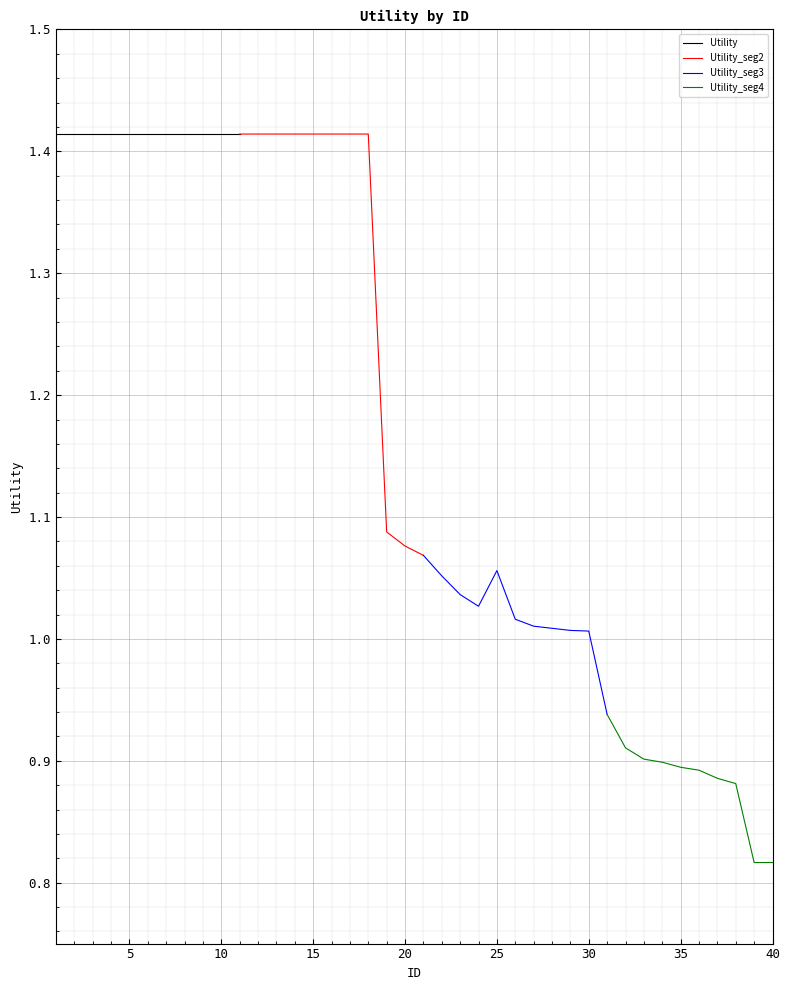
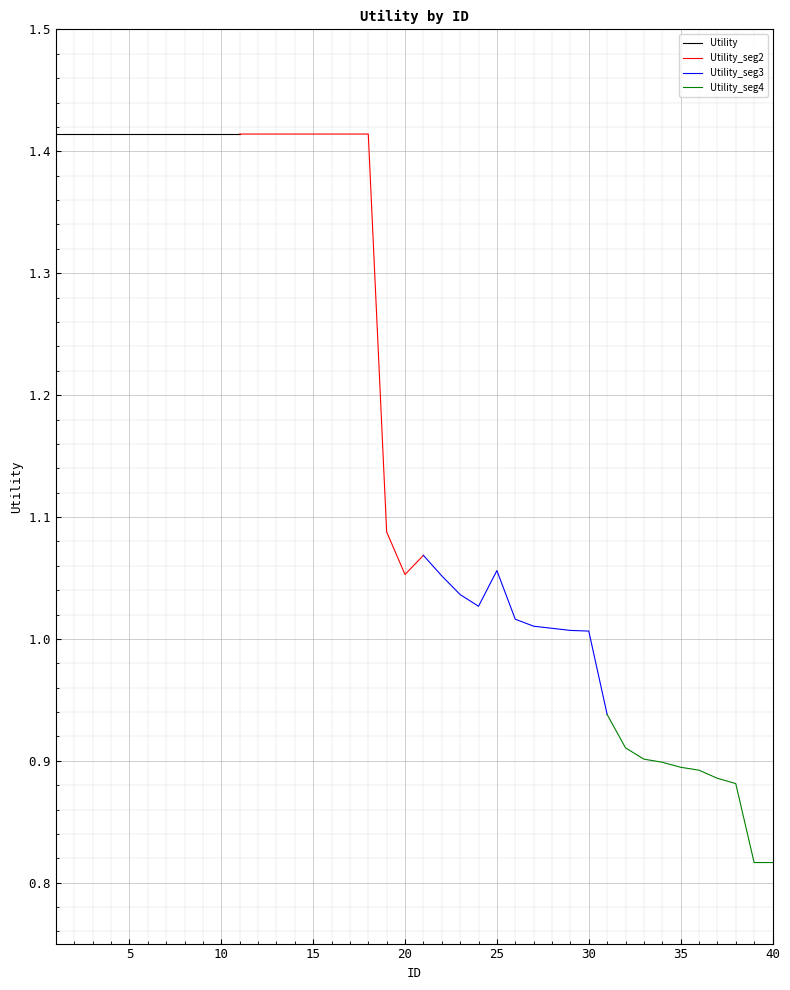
  {
    "Utility": {
      "5": 1.414,
      "10": 1.414
    },
    "Utility_seg2": {
      "15": 1.414,
-     "20": 1.076
+     "20": 1.053
    },
    "Utility_seg3": {
      "25": 1.056,
      "30": 1.006
    },
    "Utility_seg4": {
      "35": 0.895,
      "40": 0.816
    }
  }
